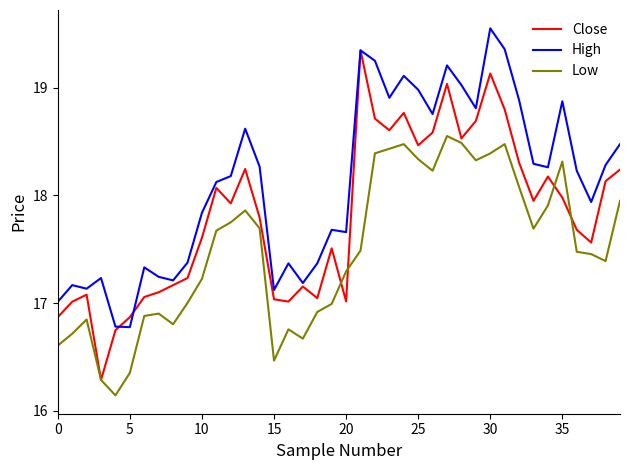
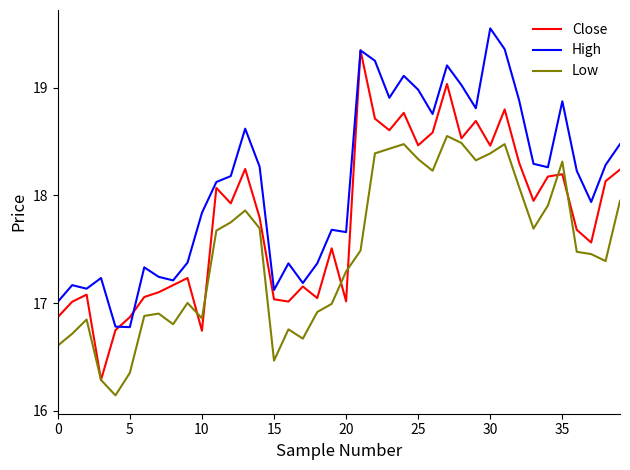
  {
    "Close": {
      "0": 16.87,
      "5": 16.87,
-     "10": 17.61,
+     "10": 16.74,
      "15": 17.04,
      "20": 17.02,
      "25": 18.47,
-     "30": 19.13,
-     "35": 17.98
+     "30": 18.46,
+     "35": 18.20
    },
    "High": {
      "0": 17.01,
      "5": 16.78,
      "10": 17.84,
      "15": 17.12,
      "20": 17.66,
      "25": 18.98,
      "30": 19.55,
      "35": 18.87
    },
    "Low": {
      "0": 16.61,
      "5": 16.35,
-     "10": 17.22,
+     "10": 16.86,
      "15": 16.47,
      "20": 17.29,
      "25": 18.34,
      "30": 18.39,
      "35": 18.31
    }
  }
